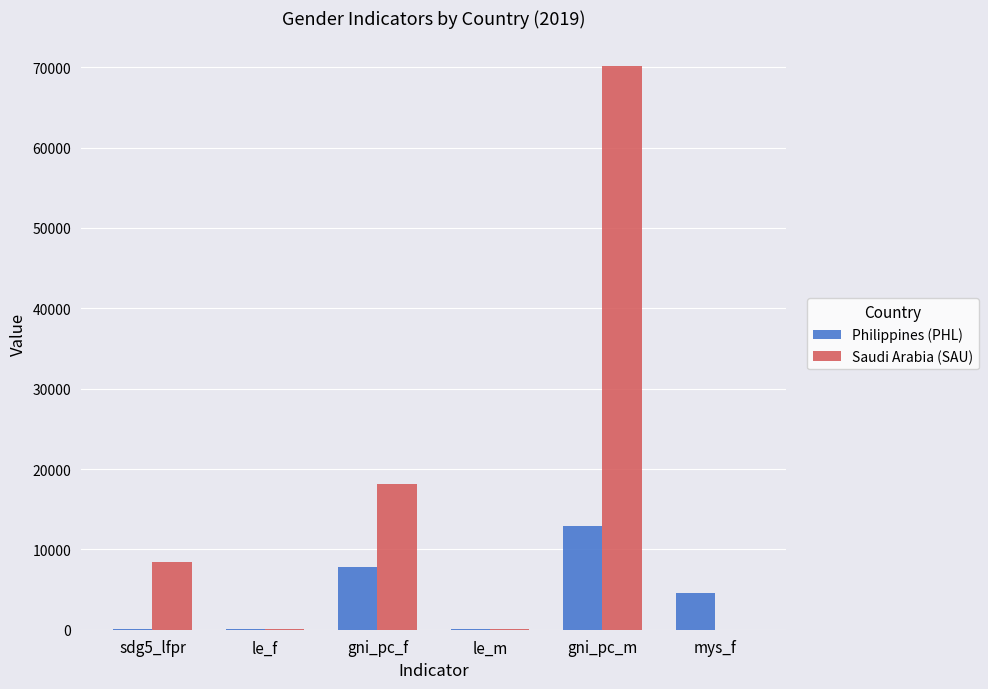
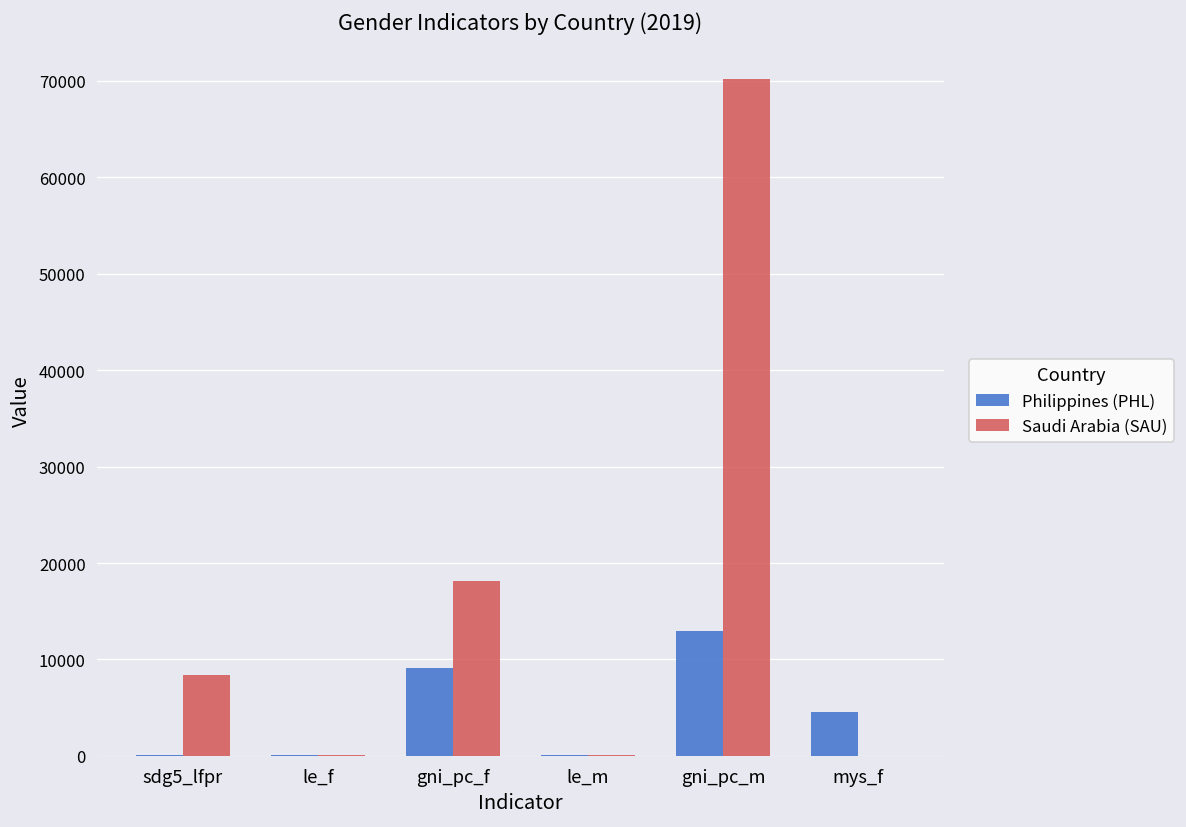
  {
    "Philippines (PHL)": {
-     "gni_pc_f": 8000,
+     "gni_pc_f": 9000,
      "gni_pc_m": 13000,
      "mys_f": 5000
    },
    "Saudi Arabia (SAU)": {
      "sdg5_lfpr": 8000,
      "gni_pc_f": 18000,
      "gni_pc_m": 70000
    }
  }
